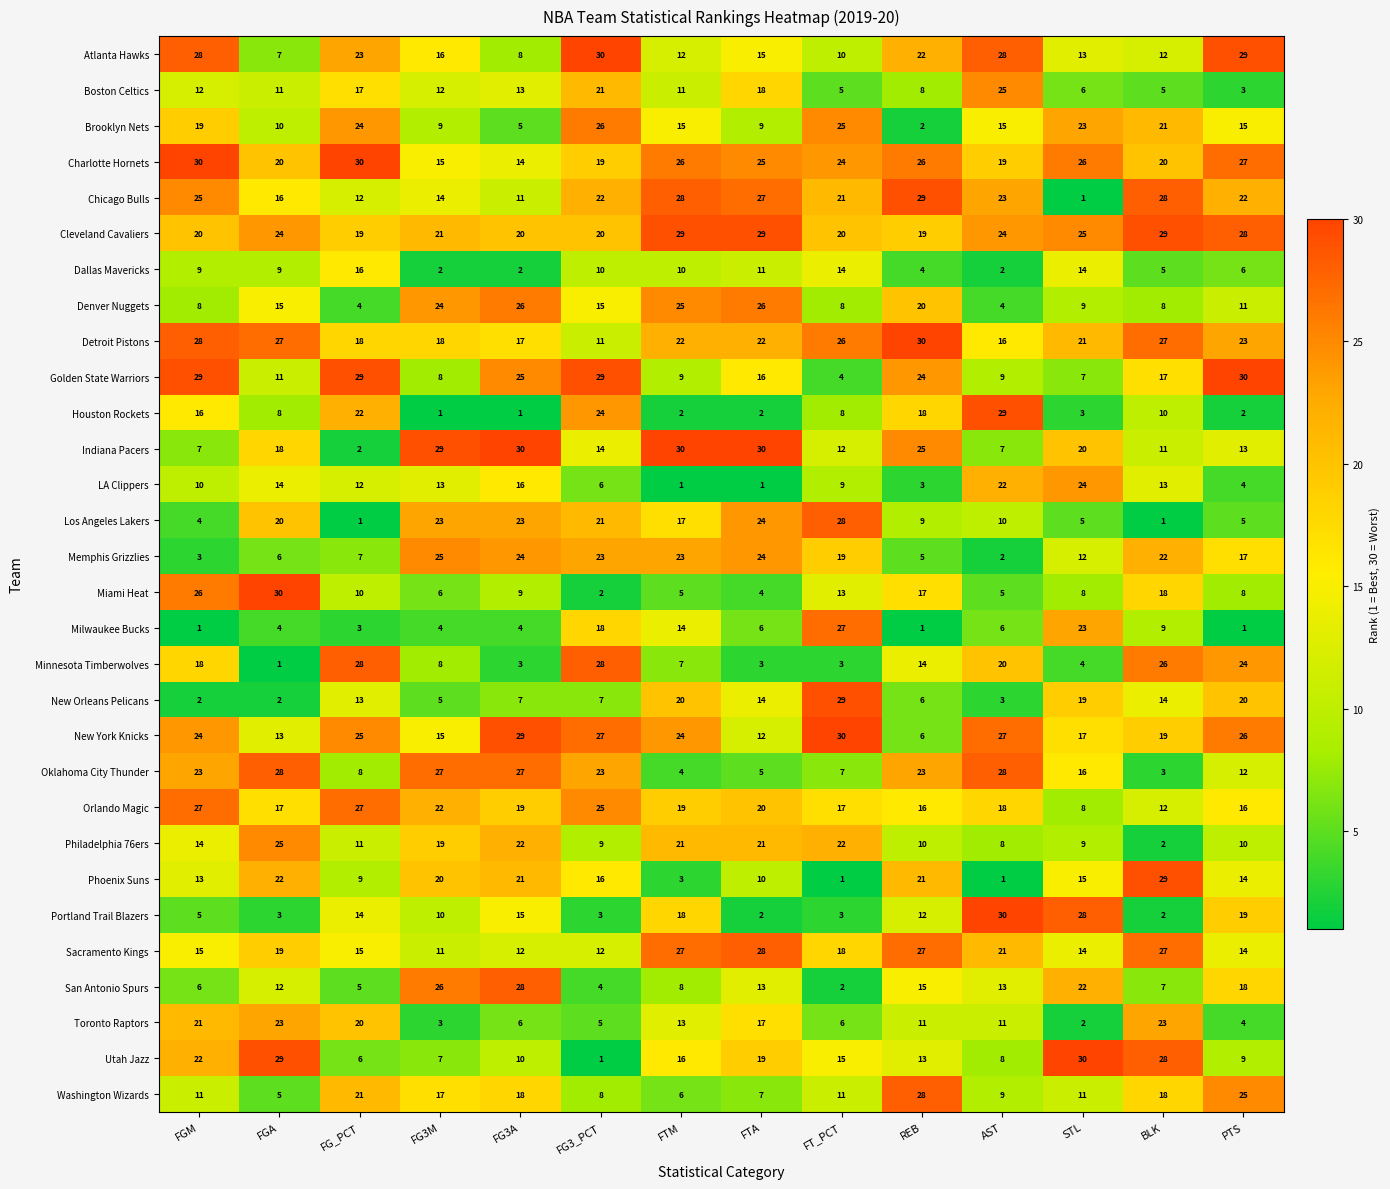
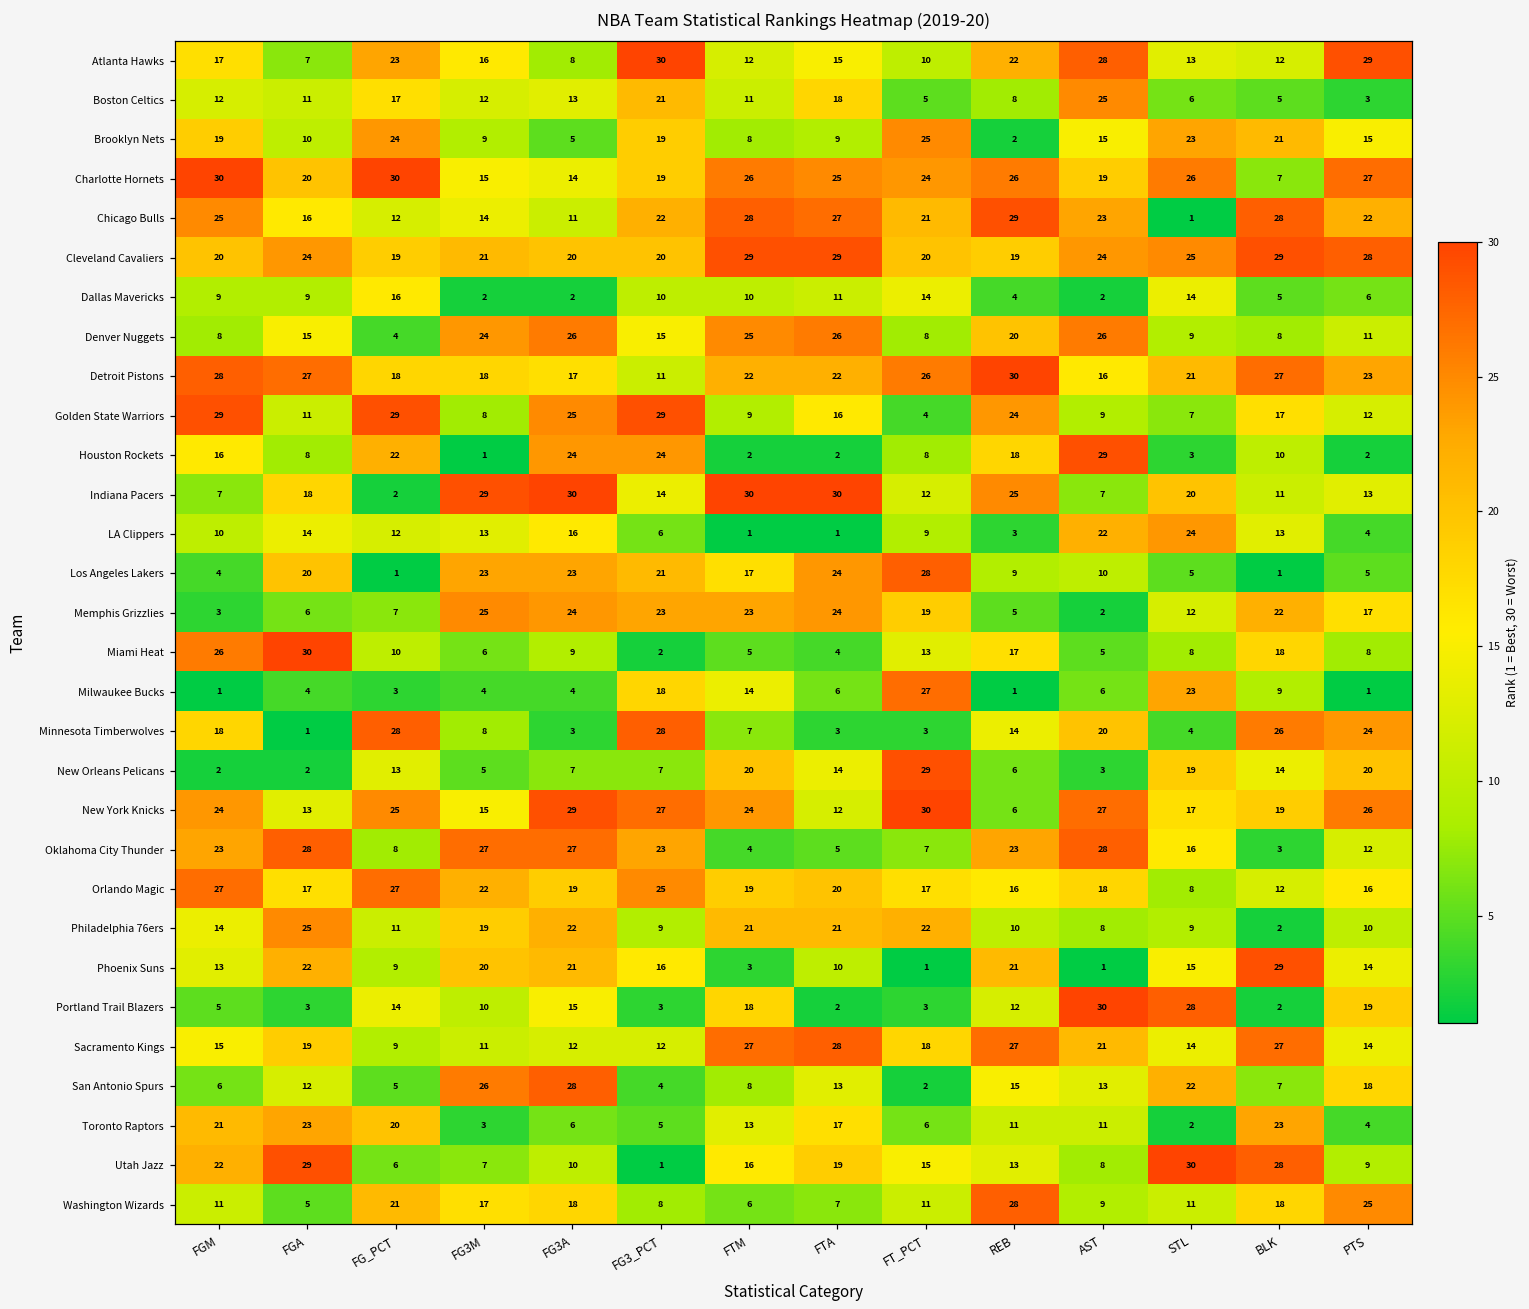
  {
    "Atlanta Hawks": {
-     "FGM": 28,
+     "FGM": 17,
      "FGA": 7,
      "FG_PCT": 23,
      "FG3M": 16,
      "FG3A": 8,
      "FG3_PCT": 30,
      "FTM": 12,
      "FTA": 15,
      "FT_PCT": 10,
      "REB": 22,
      "AST": 28,
      "STL": 13,
      "BLK": 12,
      "PTS": 29
    },
    "Brooklyn Nets": {
      "FGM": 19,
      "FGA": 10,
      "FG_PCT": 24,
      "FG3M": 9,
      "FG3A": 5,
-     "FG3_PCT": 26,
-     "FTM": 15,
+     "FG3_PCT": 19,
+     "FTM": 8,
      "FTA": 9,
      "FT_PCT": 25,
      "REB": 2,
      "AST": 15,
      "STL": 23,
      "BLK": 21,
      "PTS": 15
    },
    "Charlotte Hornets": {
      "FGM": 30,
      "FGA": 20,
      "FG_PCT": 30,
      "FG3M": 15,
      "FG3A": 14,
      "FG3_PCT": 19,
      "FTM": 26,
      "FTA": 25,
      "FT_PCT": 24,
      "REB": 26,
      "AST": 19,
      "STL": 26,
-     "BLK": 20,
+     "BLK": 7,
      "PTS": 27
    },
    "Denver Nuggets": {
      "FGM": 8,
      "FGA": 15,
      "FG_PCT": 4,
      "FG3M": 24,
      "FG3A": 26,
      "FG3_PCT": 15,
      "FTM": 25,
      "FTA": 26,
      "FT_PCT": 8,
      "REB": 20,
-     "AST": 4,
+     "AST": 26,
      "STL": 9,
      "BLK": 8,
      "PTS": 11
    },
    "Golden State Warriors": {
      "FGM": 29,
      "FGA": 11,
      "FG_PCT": 29,
      "FG3M": 8,
      "FG3A": 25,
      "FG3_PCT": 29,
      "FTM": 9,
      "FTA": 16,
      "FT_PCT": 4,
      "REB": 24,
      "AST": 9,
      "STL": 7,
      "BLK": 17,
-     "PTS": 30
+     "PTS": 12
    },
    "Houston Rockets": {
      "FGM": 16,
      "FGA": 8,
      "FG_PCT": 22,
      "FG3M": 1,
-     "FG3A": 1,
+     "FG3A": 24,
      "FG3_PCT": 24,
      "FTM": 2,
      "FTA": 2,
      "FT_PCT": 8,
      "REB": 18,
      "AST": 29,
      "STL": 3,
      "BLK": 10,
      "PTS": 2
    },
    "Sacramento Kings": {
      "FGM": 15,
      "FGA": 19,
-     "FG_PCT": 15,
+     "FG_PCT": 9,
      "FG3M": 11,
      "FG3A": 12,
      "FG3_PCT": 12,
      "FTM": 27,
      "FTA": 28,
      "FT_PCT": 18,
      "REB": 27,
      "AST": 21,
      "STL": 14,
      "BLK": 27,
      "PTS": 14
    }
  }
